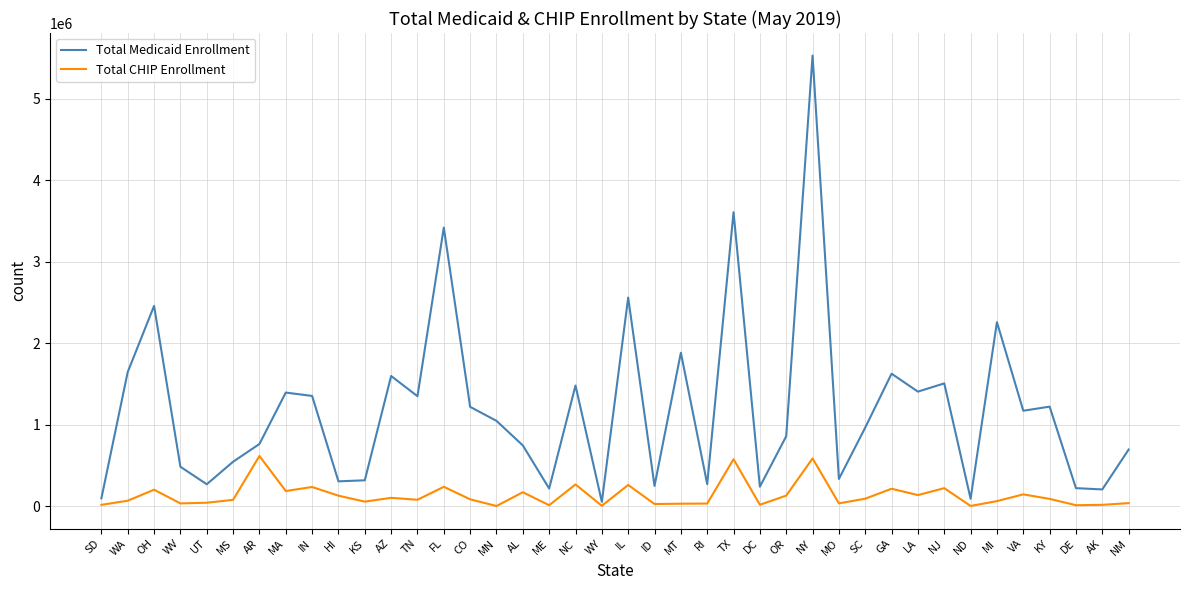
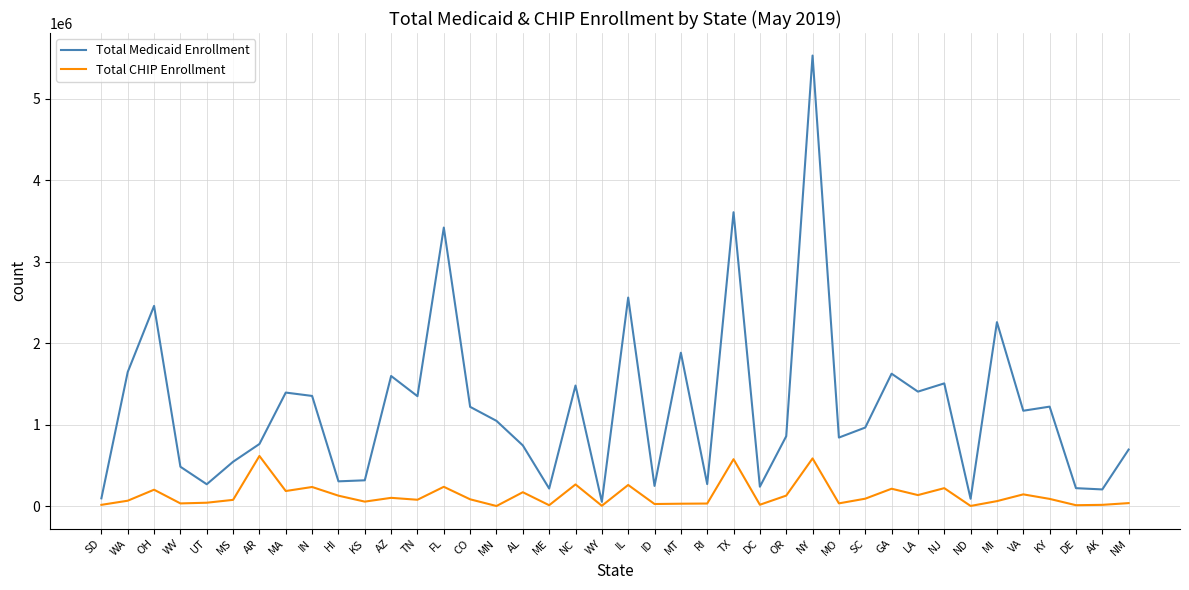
  {
    "Total Medicaid Enrollment": {
      "SD": 100000,
      "WA": 1600000,
      "OH": 2500000,
      "WV": 500000,
      "UT": 300000,
      "MS": 500000,
      "AR": 800000,
      "MA": 1400000,
      "IN": 1400000,
      "HI": 300000,
      "KS": 300000,
      "AZ": 1600000,
      "TN": 1300000,
      "FL": 3400000,
      "CO": 1200000,
      "MN": 1000000,
      "AL": 700000,
      "ME": 200000,
      "NC": 1500000,
      "WY": 100000,
      "IL": 2600000,
      "ID": 200000,
      "MT": 1900000,
      "RI": 300000,
      "TX": 3600000,
      "DC": 200000,
      "OR": 900000,
      "NY": 5500000,
-     "MO": 300000,
+     "MO": 800000,
      "SC": 1000000,
      "GA": 1600000,
      "LA": 1400000,
      "NJ": 1500000,
      "ND": 100000,
      "MI": 2300000,
      "VA": 1200000,
      "KY": 1200000,
      "DE": 200000,
      "AK": 200000,
      "NM": 700000
    },
    "Total CHIP Enrollment": {
      "SD": 0,
      "WA": 100000,
      "OH": 200000,
      "WV": 0,
      "UT": 0,
      "MS": 100000,
      "AR": 600000,
      "MA": 200000,
      "IN": 200000,
      "HI": 100000,
      "KS": 100000,
      "AZ": 100000,
      "TN": 100000,
      "FL": 200000,
      "CO": 100000,
      "MN": 0,
      "AL": 200000,
      "ME": 0,
      "NC": 300000,
      "WY": 0,
      "IL": 300000,
      "ID": 0,
      "MT": 0,
      "RI": 0,
      "TX": 600000,
      "DC": 0,
      "OR": 100000,
      "NY": 600000,
      "MO": 0,
      "SC": 100000,
      "GA": 200000,
      "LA": 100000,
      "NJ": 200000,
      "ND": 0,
      "MI": 100000,
      "VA": 100000,
      "KY": 100000,
      "DE": 0,
      "AK": 0,
      "NM": 0
    }
  }
